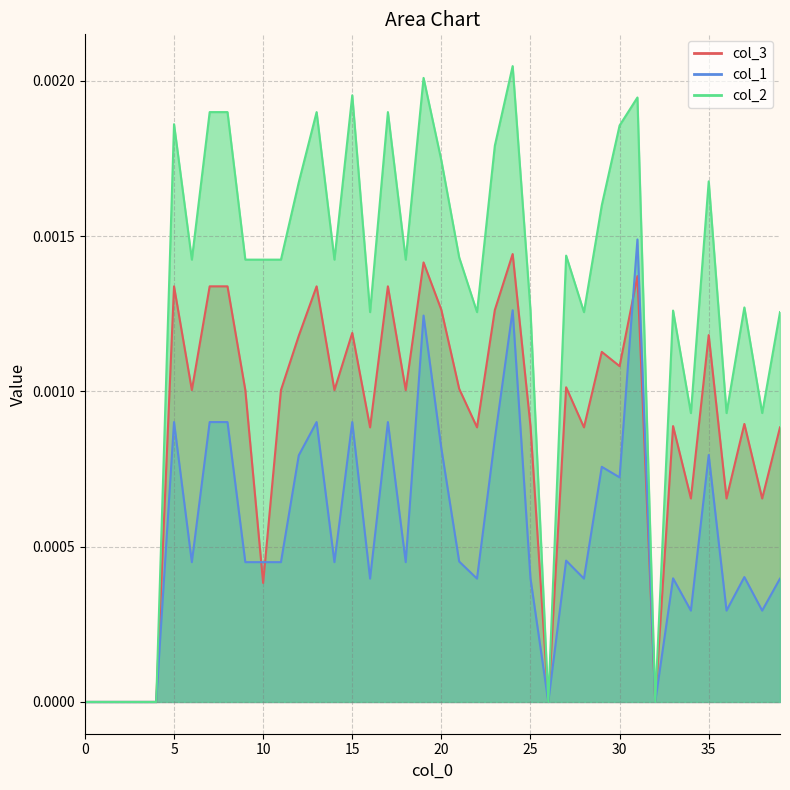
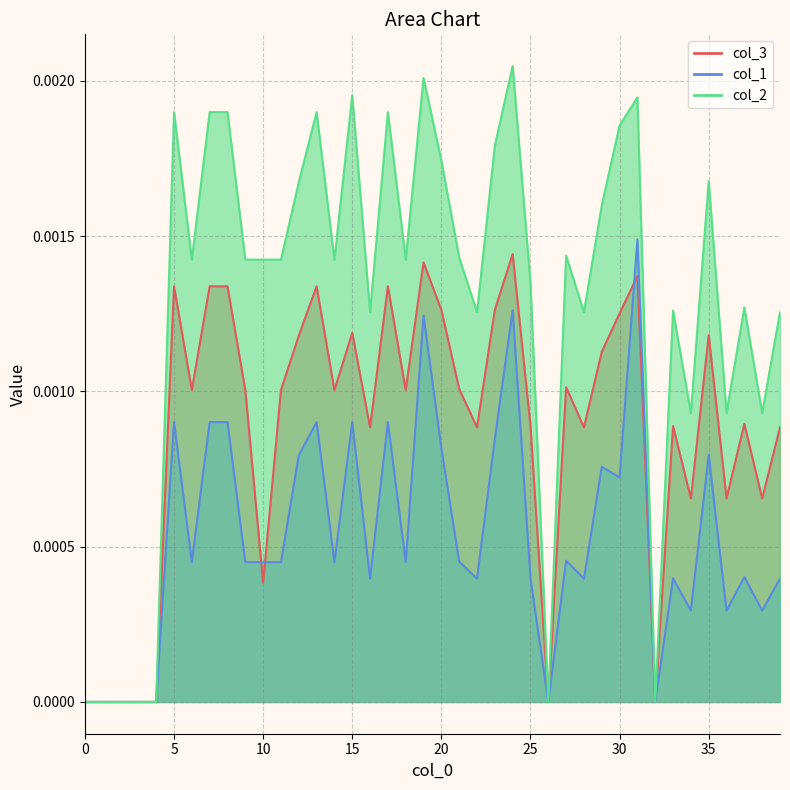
  {
    "col_3": {
      "5": 0.00134,
      "10": 0.00038,
      "15": 0.00119,
      "20": 0.00126,
      "25": 0.00089,
-     "30": 0.00108,
+     "30": 0.00125,
      "35": 0.00118
    },
    "col_1": {
      "5": 0.00090,
      "10": 0.00045,
      "15": 0.00090,
      "20": 0.00082,
      "25": 0.00040,
      "30": 0.00072,
      "35": 0.00080
    },
    "col_2": {
-     "5": 0.00186,
+     "5": 0.00190,
      "10": 0.00142,
      "15": 0.00195,
      "20": 0.00174,
-     "25": 0.00126,
+     "25": 0.00135,
      "30": 0.00186,
      "35": 0.00168
    }
  }
